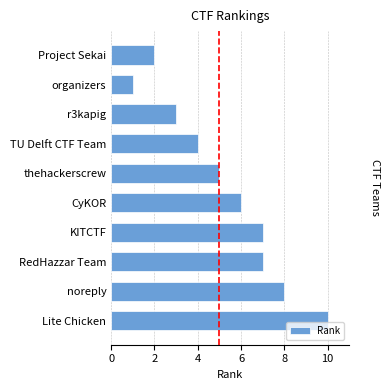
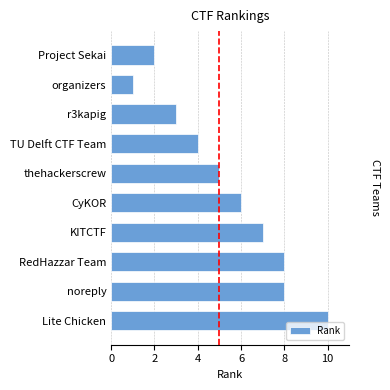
  {
    "Project Sekai": 2,
    "organizers": 1,
    "r3kapig": 3,
    "TU Delft CTF Team": 4,
    "thehackerscrew": 5,
    "CyKOR": 6,
    "KITCTF": 7,
-   "RedHazzar Team": 7,
+   "RedHazzar Team": 8,
    "noreply": 8,
    "Lite Chicken": 10
  }
